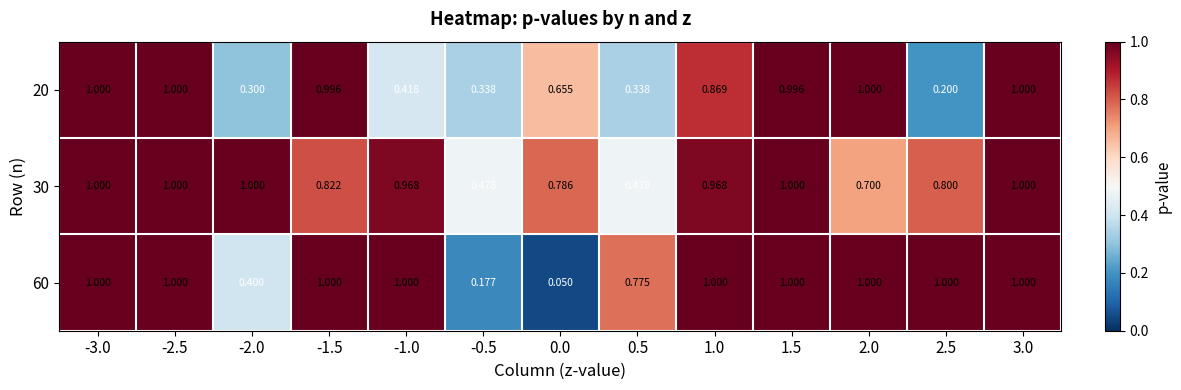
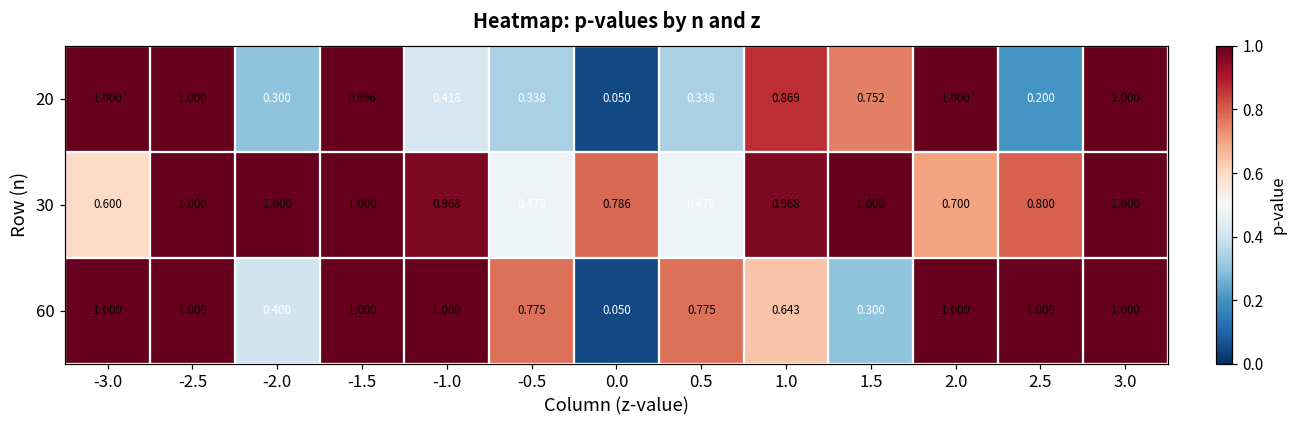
  {
    "20": {
      "-3.0": 1.000,
      "-2.5": 1.000,
      "-2.0": 0.300,
      "-1.5": 0.996,
      "-0.5": 0.338,
-     "0.0": 0.655,
+     "0.0": 0.050,
      "0.5": 0.338,
      "1.0": 0.869,
-     "1.5": 0.996,
+     "1.5": 0.752,
      "2.0": 1.000,
      "2.5": 0.200,
      "3.0": 1.000
    },
    "30": {
-     "-3.0": 1.000,
+     "-3.0": 0.600,
      "-2.5": 1.000,
      "-2.0": 1.000,
-     "-1.5": 0.822,
+     "-1.5": 1.000,
      "-1.0": 0.968,
      "0.0": 0.786,
      "1.0": 0.968,
      "1.5": 1.000,
      "2.0": 0.700,
      "2.5": 0.800,
      "3.0": 1.000
    },
    "60": {
      "-3.0": 1.000,
      "-2.5": 1.000,
      "-1.5": 1.000,
      "-1.0": 1.000,
-     "-0.5": 0.177,
+     "-0.5": 0.775,
      "0.0": 0.050,
      "0.5": 0.775,
-     "1.0": 1.000,
-     "1.5": 1.000,
+     "1.0": 0.643,
+     "1.5": 0.300,
      "2.0": 1.000,
      "2.5": 1.000,
      "3.0": 1.000
    }
  }
